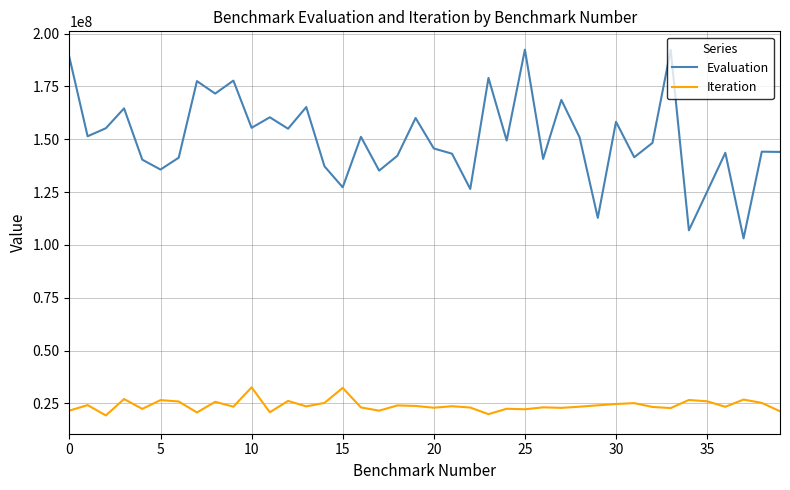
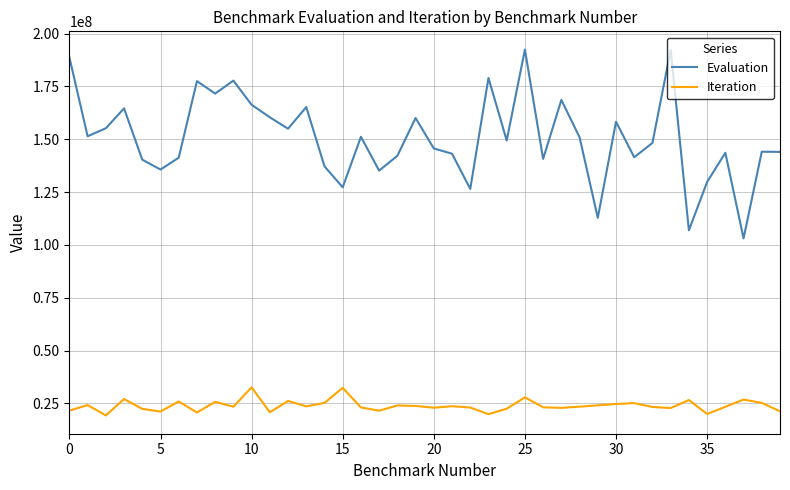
  {
    "Evaluation": {
      "0": 189000000,
      "5": 136000000,
-     "10": 155000000,
+     "10": 166000000,
      "15": 127000000,
      "20": 146000000,
      "25": 192000000,
      "30": 158000000,
-     "35": 125000000
+     "35": 130000000
    },
    "Iteration": {
      "0": 22000000,
-     "5": 27000000,
+     "5": 21000000,
      "10": 33000000,
      "15": 32000000,
      "20": 23000000,
-     "25": 22000000,
+     "25": 28000000,
      "30": 25000000,
-     "35": 26000000
+     "35": 20000000
    }
  }
